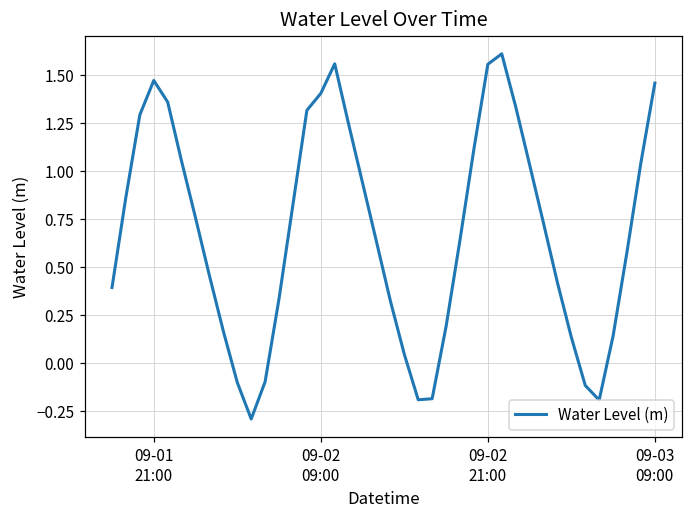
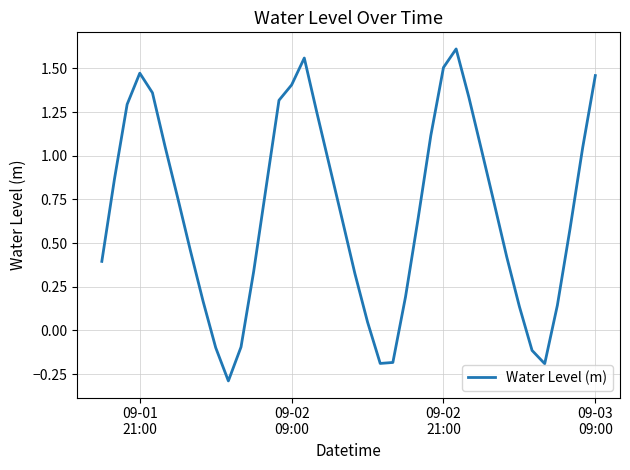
  {
    "09-01 21:00": 1.47,
    "09-02 09:00": 1.41,
-   "09-02 21:00": 1.56,
+   "09-02 21:00": 1.51,
    "09-03 09:00": 1.46
  }
